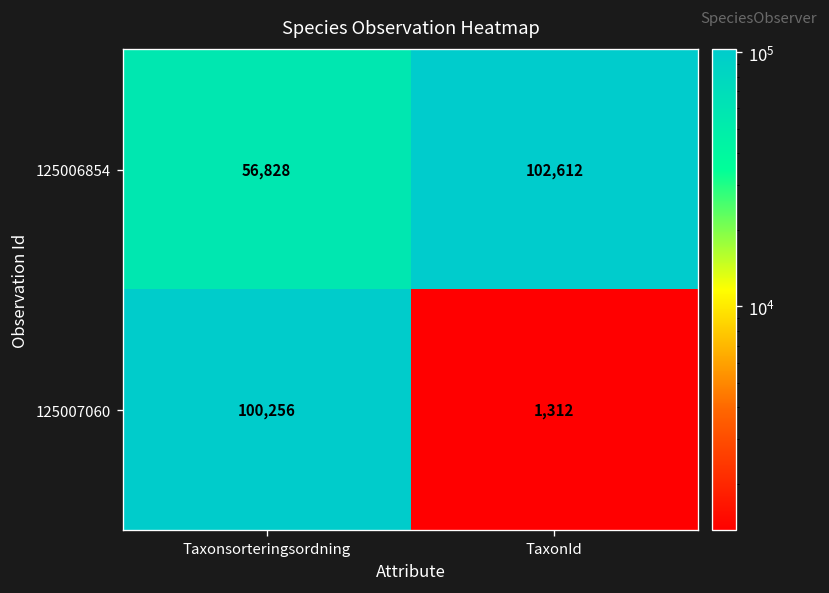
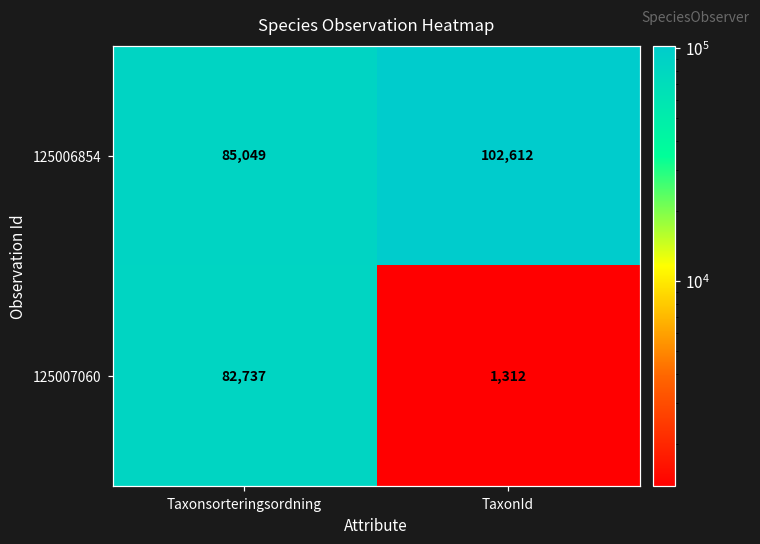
  {
    "125006854": {
-     "Taxonsorteringsordning": "56,828",
+     "Taxonsorteringsordning": "85,049",
      "TaxonId": "102,612"
    },
    "125007060": {
-     "Taxonsorteringsordning": "100,256",
+     "Taxonsorteringsordning": "82,737",
      "TaxonId": "1,312"
    }
  }
